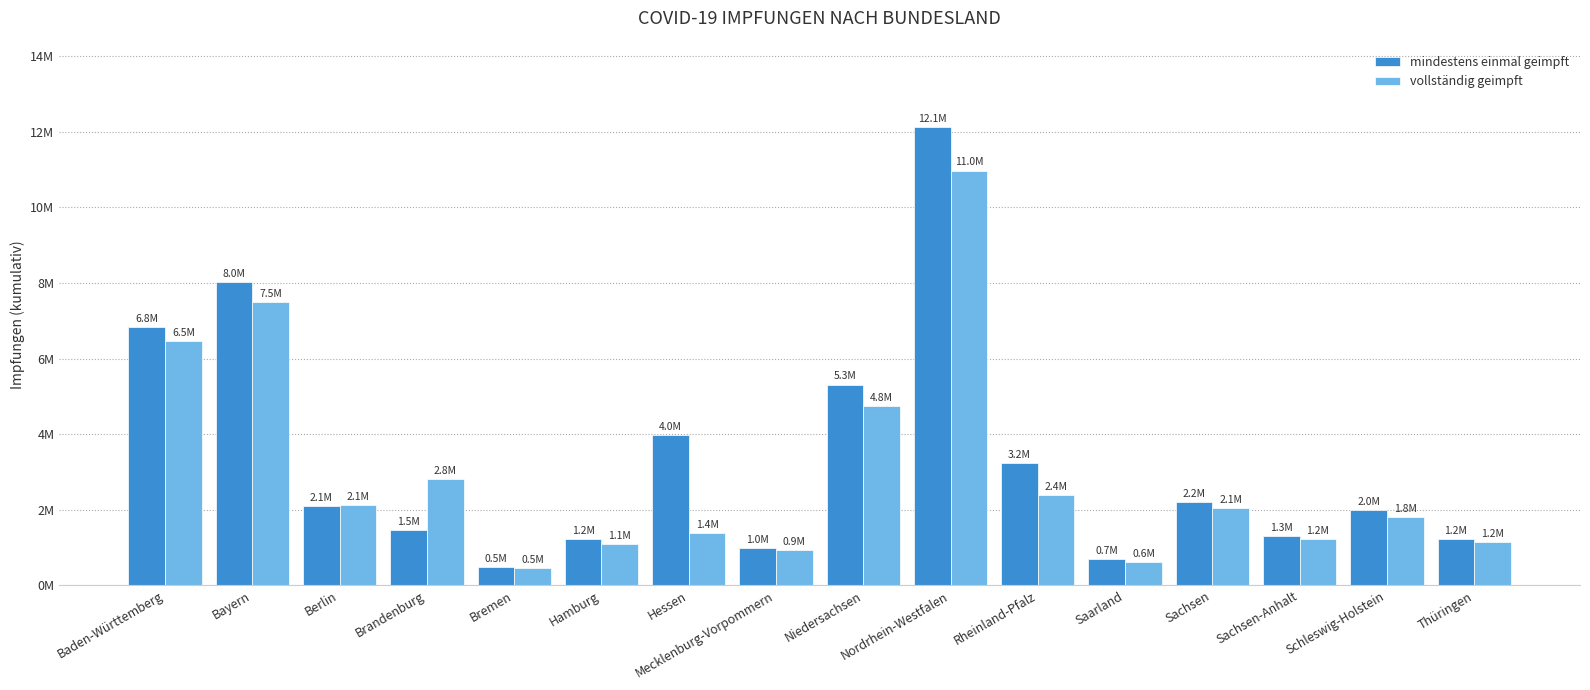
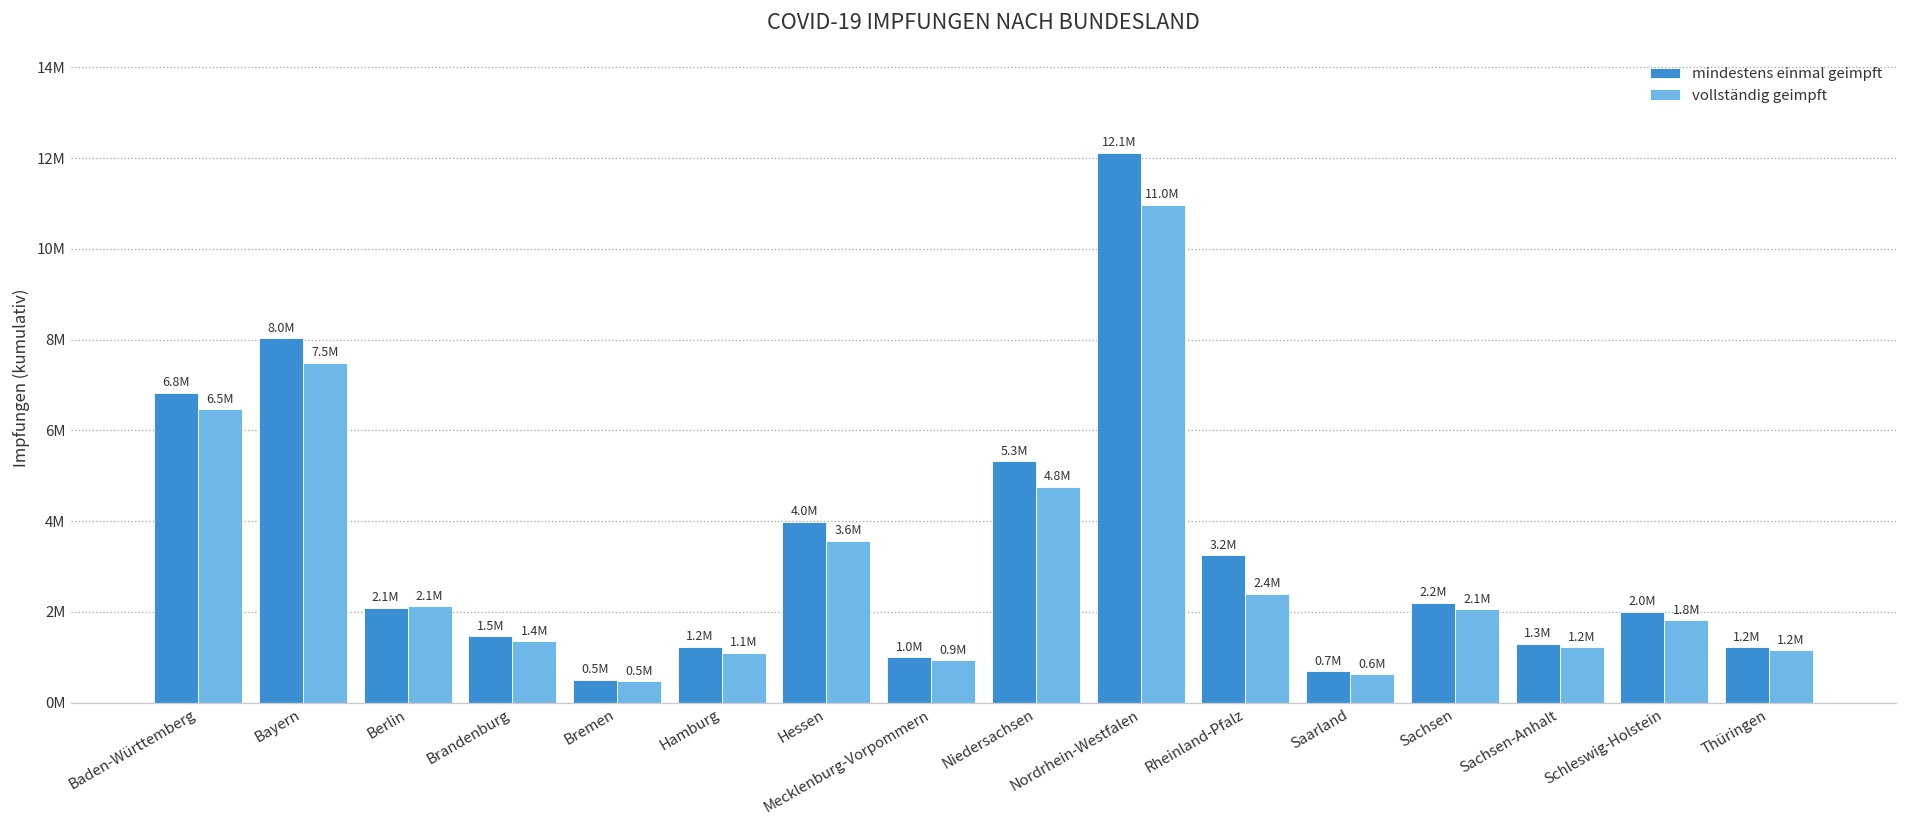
  {
    "mindestens einmal geimpft": {
      "Baden-Württemberg": "6.8M",
      "Bayern": "8.0M",
      "Berlin": "2.1M",
      "Brandenburg": "1.5M",
      "Bremen": "0.5M",
      "Hamburg": "1.2M",
      "Hessen": "4.0M",
      "Mecklenburg-Vorpommern": "1.0M",
      "Niedersachsen": "5.3M",
      "Nordrhein-Westfalen": "12.1M",
      "Rheinland-Pfalz": "3.2M",
      "Saarland": "0.7M",
      "Sachsen": "2.2M",
      "Sachsen-Anhalt": "1.3M",
      "Schleswig-Holstein": "2.0M",
      "Thüringen": "1.2M"
    },
    "vollständig geimpft": {
      "Baden-Württemberg": "6.5M",
      "Bayern": "7.5M",
      "Berlin": "2.1M",
-     "Brandenburg": "2.8M",
+     "Brandenburg": "1.4M",
      "Bremen": "0.5M",
      "Hamburg": "1.1M",
-     "Hessen": "1.4M",
+     "Hessen": "3.6M",
      "Mecklenburg-Vorpommern": "0.9M",
      "Niedersachsen": "4.8M",
      "Nordrhein-Westfalen": "11.0M",
      "Rheinland-Pfalz": "2.4M",
      "Saarland": "0.6M",
      "Sachsen": "2.1M",
      "Sachsen-Anhalt": "1.2M",
      "Schleswig-Holstein": "1.8M",
      "Thüringen": "1.2M"
    }
  }
